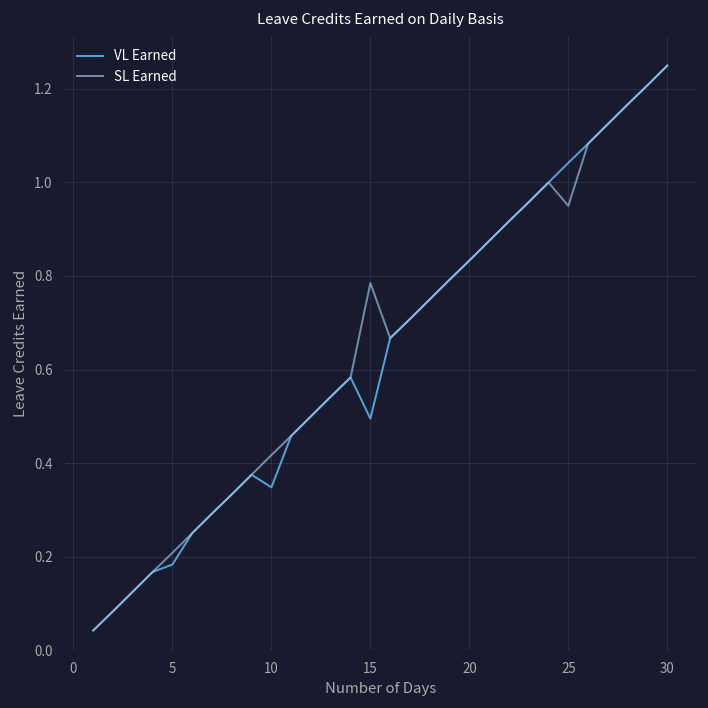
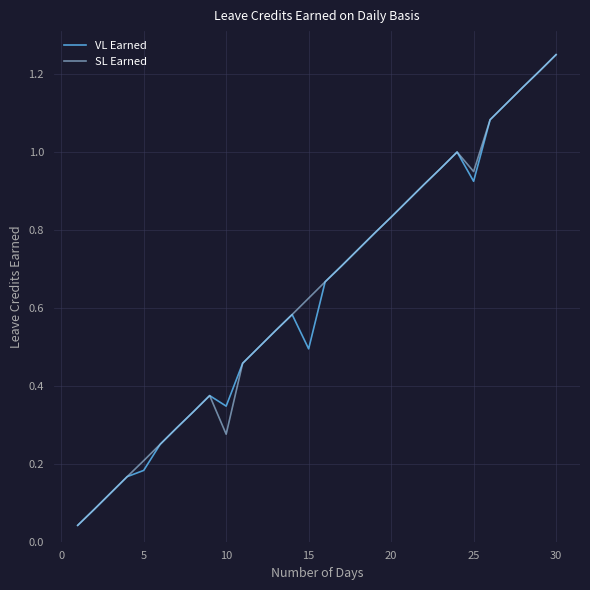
  {
    "VL Earned": {
      "5": 0.18,
      "10": 0.35,
      "15": 0.50,
-     "25": 1.04
+     "25": 0.93
    },
    "SL Earned": {
      "5": 0.21,
-     "10": 0.42,
-     "15": 0.79,
+     "10": 0.28,
+     "15": 0.63,
      "25": 0.95
    }
  }
